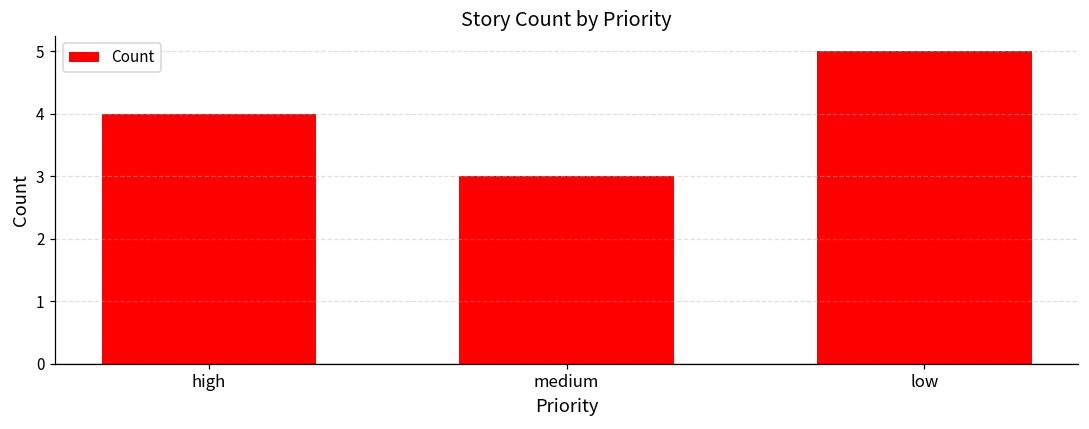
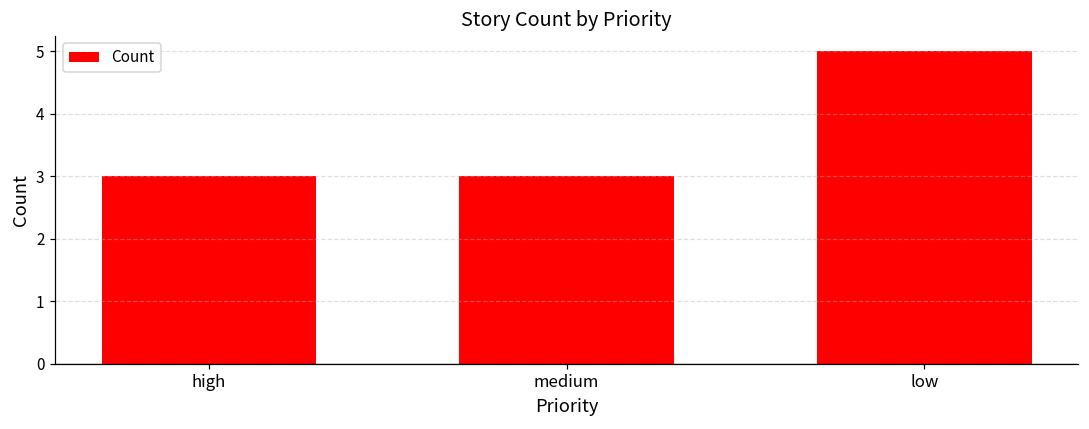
  {
-   "high": 4,
+   "high": 3,
    "medium": 3,
    "low": 5
  }
